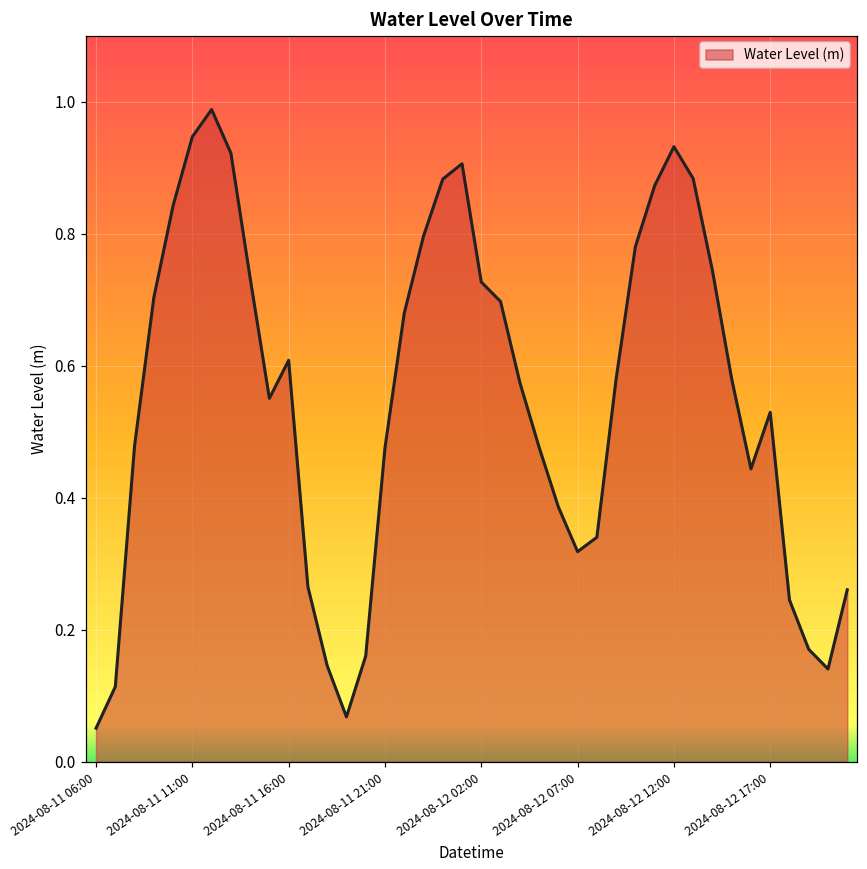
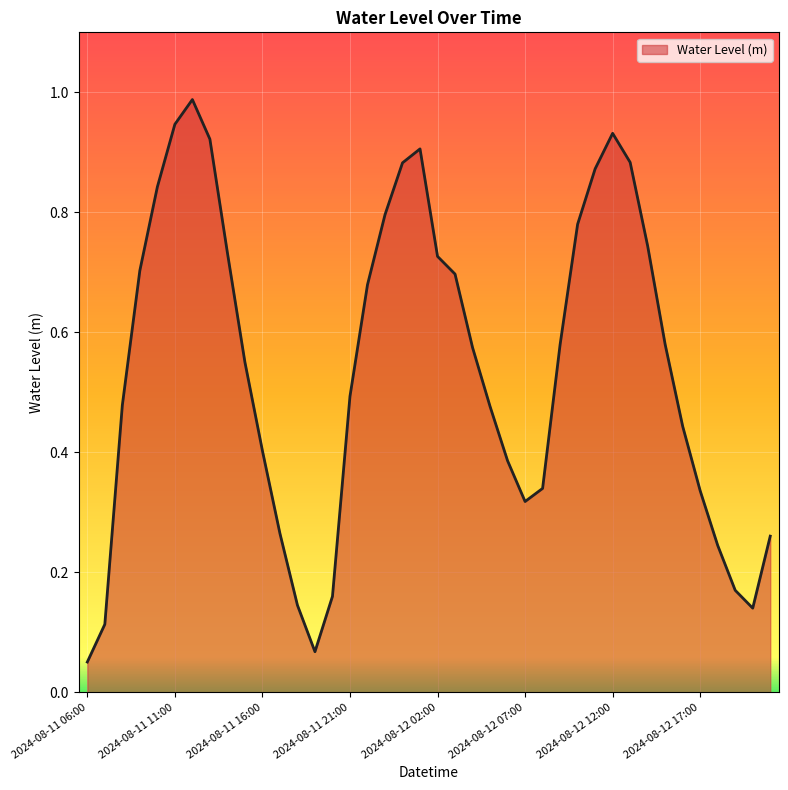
  {
    "2024-08-11 06:00": 0.05,
    "2024-08-11 11:00": 0.95,
-   "2024-08-11 16:00": 0.61,
-   "2024-08-11 21:00": 0.48,
+   "2024-08-11 16:00": 0.40,
+   "2024-08-11 21:00": 0.49,
    "2024-08-12 02:00": 0.73,
    "2024-08-12 07:00": 0.32,
    "2024-08-12 12:00": 0.93,
-   "2024-08-12 17:00": 0.53
+   "2024-08-12 17:00": 0.34
  }
